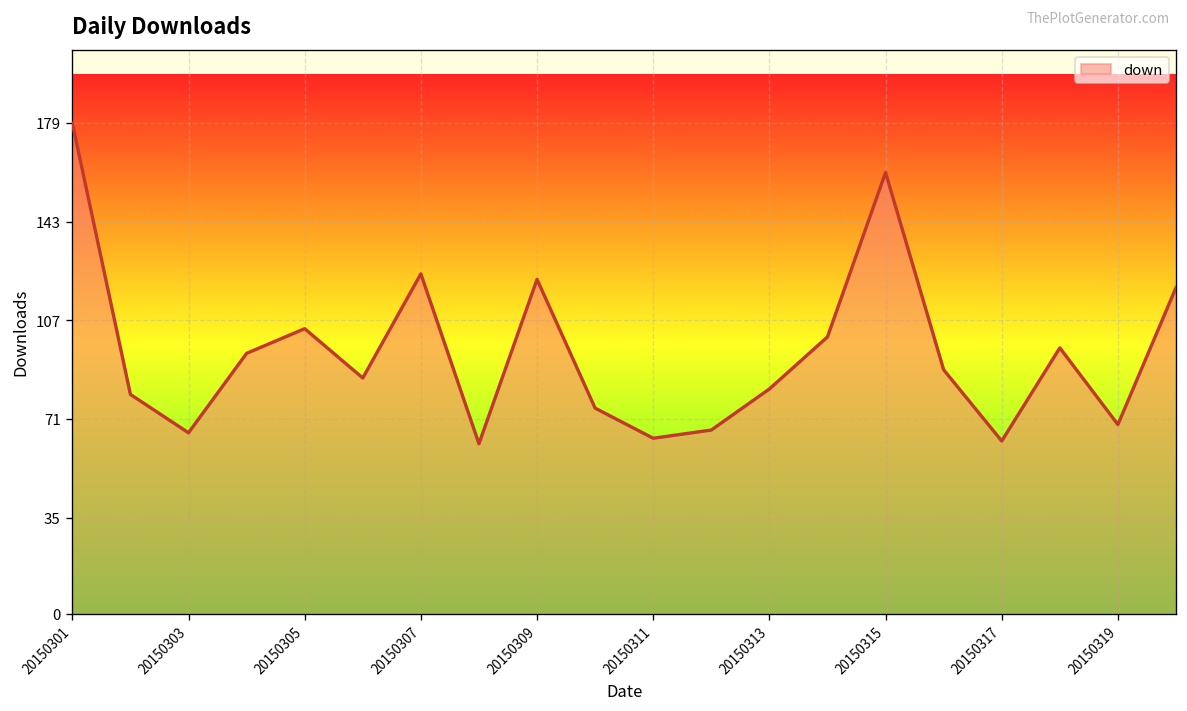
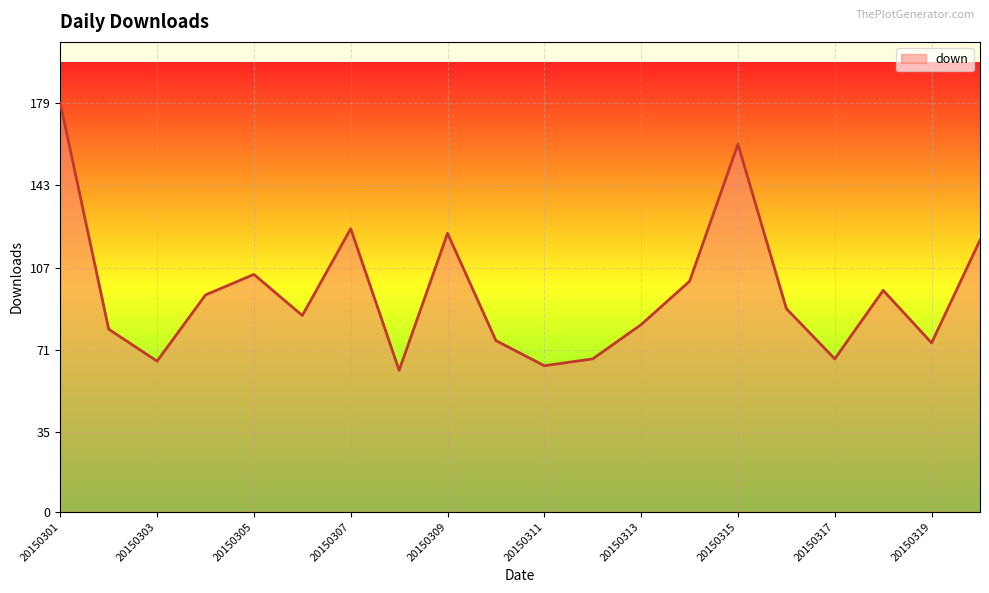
  {
    "20150301": 179,
    "20150303": 66,
    "20150305": 104,
    "20150307": 124,
    "20150309": 122,
    "20150311": 64,
    "20150313": 82,
    "20150315": 161,
-   "20150317": 63,
-   "20150319": 69
+   "20150317": 67,
+   "20150319": 74
  }
